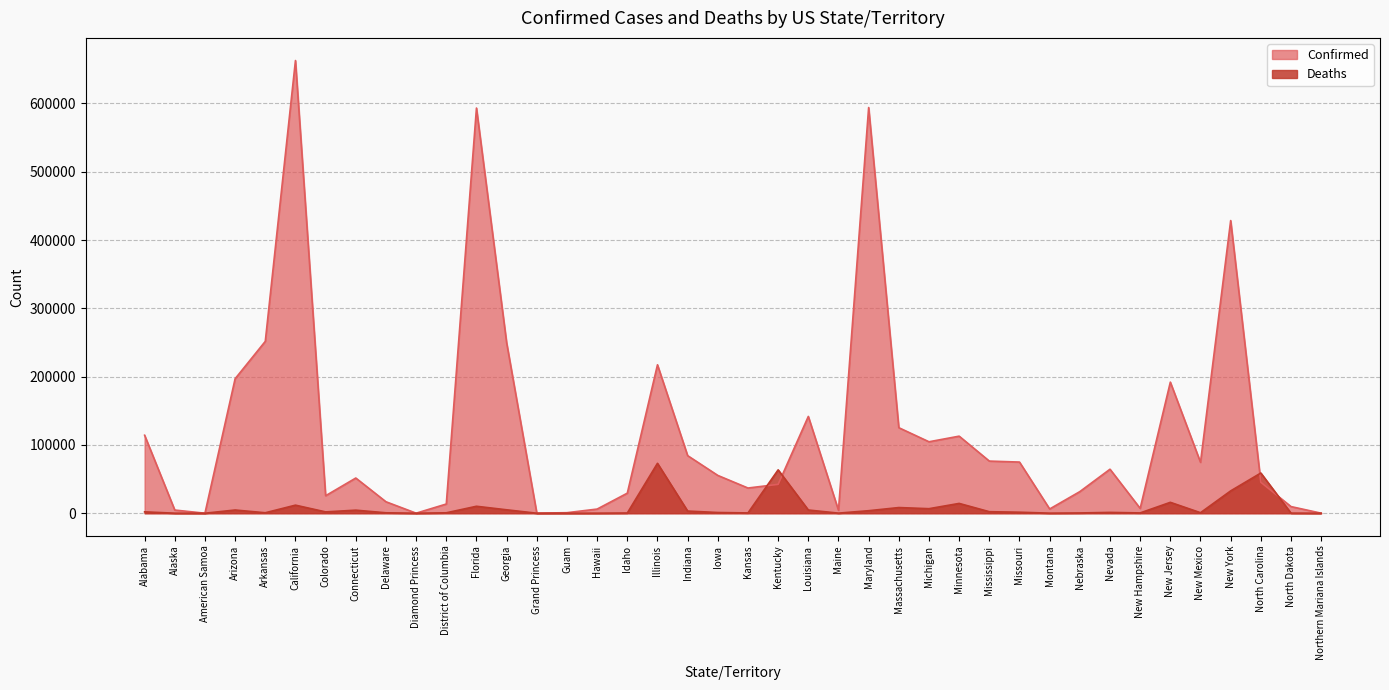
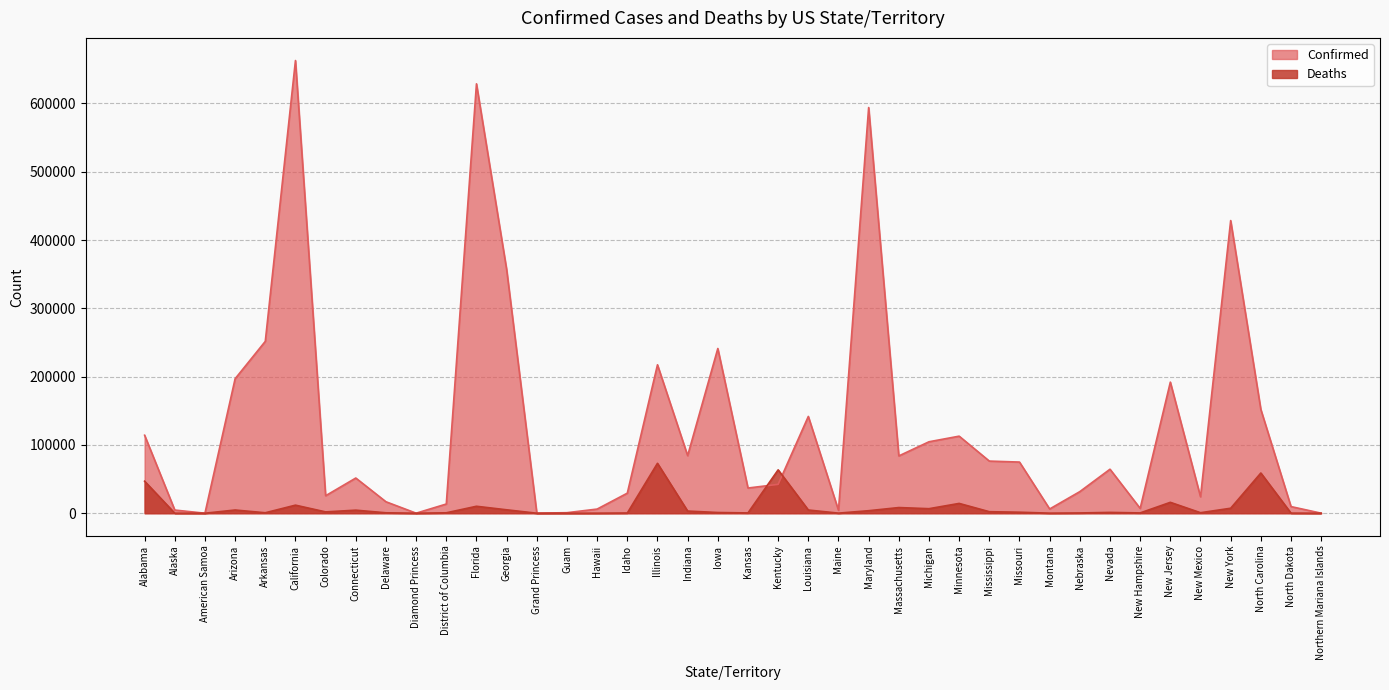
  {
    "Confirmed": {
      "Alabama": 110000,
      "Alaska": 0,
      "Arizona": 200000,
      "Arkansas": 250000,
      "California": 660000,
      "Colorado": 30000,
      "Connecticut": 50000,
      "Delaware": 20000,
      "District of Columbia": 10000,
-     "Florida": 590000,
-     "Georgia": 250000,
+     "Florida": 630000,
+     "Georgia": 360000,
      "Hawaii": 10000,
      "Idaho": 30000,
      "Illinois": 220000,
      "Indiana": 80000,
-     "Iowa": 60000,
+     "Iowa": 240000,
      "Kansas": 40000,
      "Kentucky": 40000,
      "Louisiana": 140000,
      "Maine": 0,
      "Maryland": 590000,
-     "Massachusetts": 130000,
+     "Massachusetts": 80000,
      "Michigan": 100000,
      "Minnesota": 110000,
      "Mississippi": 80000,
      "Missouri": 70000,
      "Montana": 10000,
      "Nebraska": 30000,
      "Nevada": 60000,
      "New Hampshire": 10000,
      "New Jersey": 190000,
-     "New Mexico": 70000,
+     "New Mexico": 20000,
      "New York": 430000,
-     "North Carolina": 50000,
+     "North Carolina": 150000,
      "North Dakota": 10000
    },
    "Deaths": {
-     "Alabama": 0,
+     "Alabama": 50000,
      "Alaska": 0,
      "Arizona": 0,
      "Arkansas": 0,
      "California": 10000,
      "Colorado": 0,
      "Connecticut": 0,
      "Delaware": 0,
      "District of Columbia": 0,
      "Florida": 10000,
      "Georgia": 0,
      "Hawaii": 0,
      "Idaho": 0,
      "Illinois": 70000,
      "Indiana": 0,
      "Iowa": 0,
      "Kansas": 0,
      "Kentucky": 60000,
      "Louisiana": 0,
      "Maine": 0,
      "Maryland": 0,
      "Massachusetts": 10000,
      "Michigan": 10000,
      "Minnesota": 10000,
      "Mississippi": 0,
      "Missouri": 0,
      "Montana": 0,
      "Nebraska": 0,
      "Nevada": 0,
      "New Hampshire": 0,
      "New Jersey": 20000,
      "New Mexico": 0,
-     "New York": 30000,
+     "New York": 10000,
      "North Carolina": 60000,
      "North Dakota": 0
    }
  }
